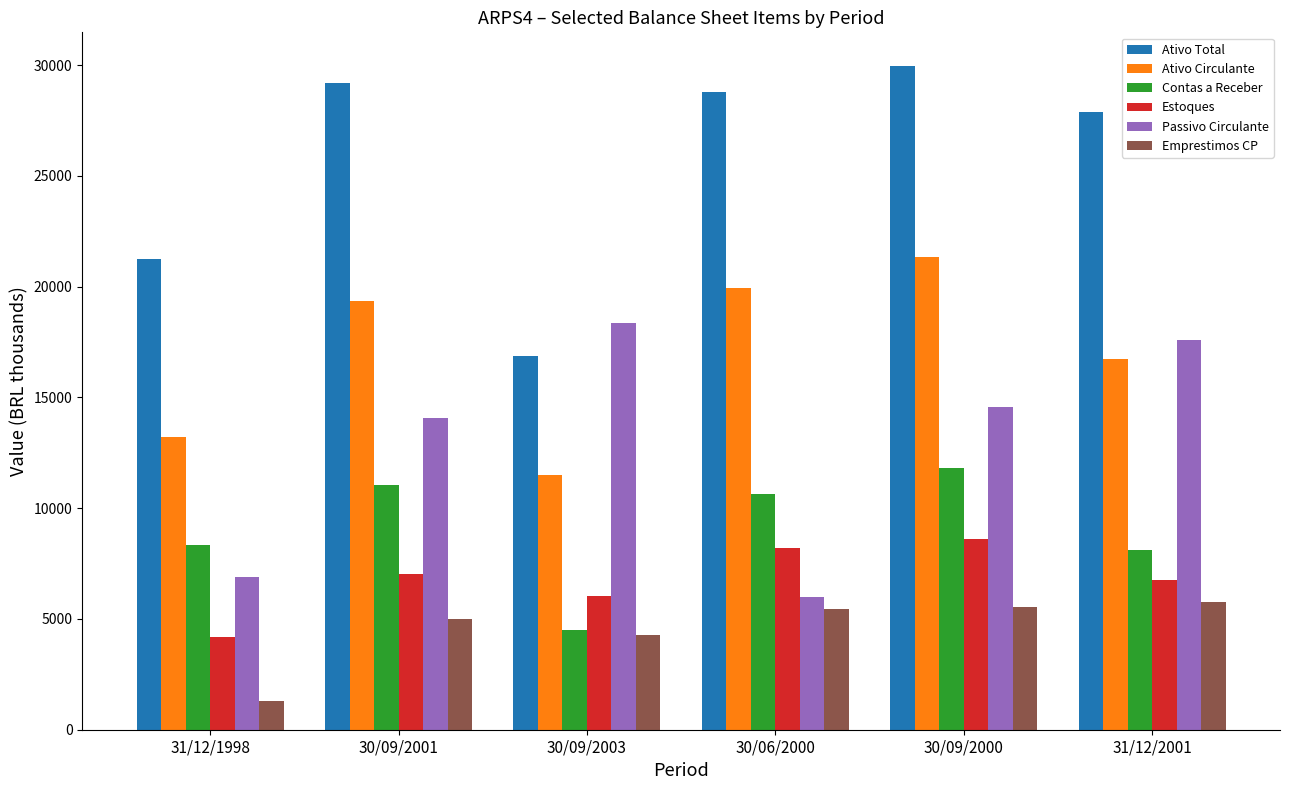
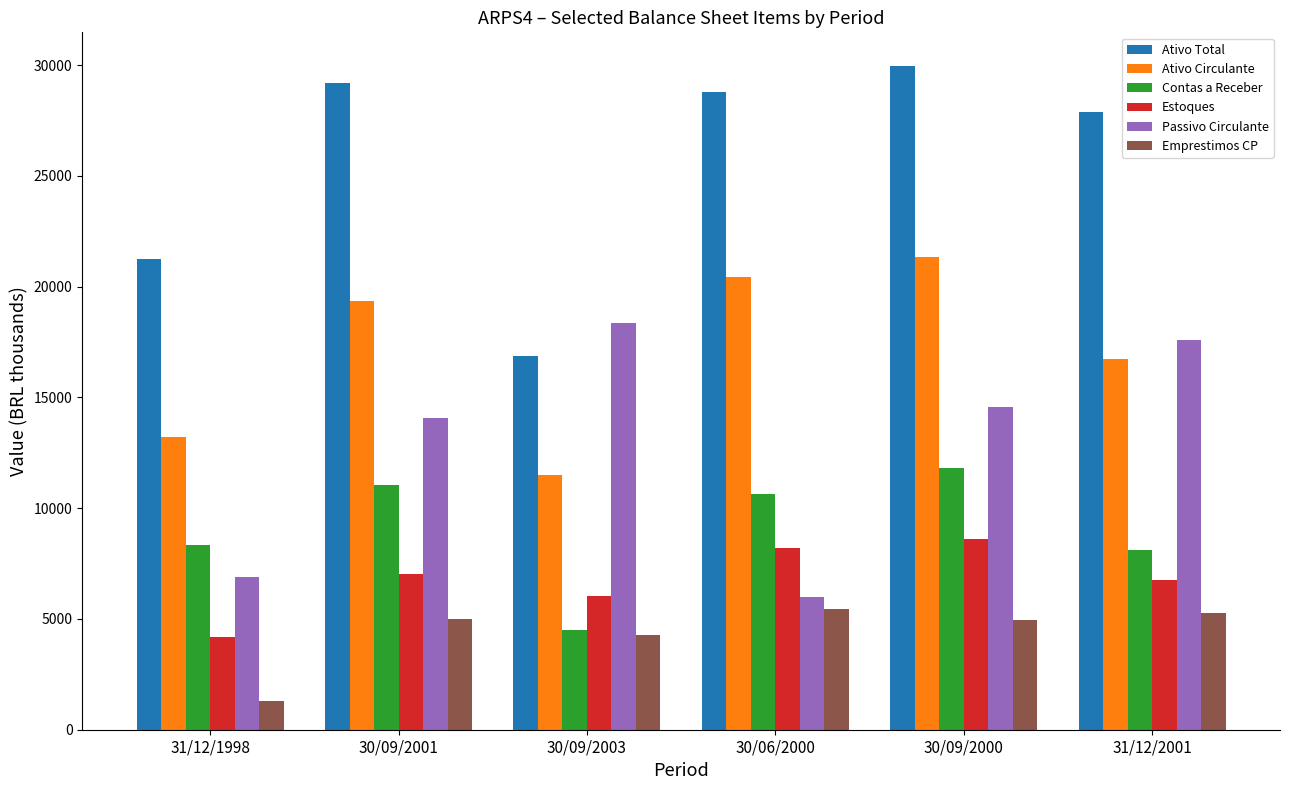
  {
    "Ativo Total": {
      "31/12/1998": 21200,
      "30/09/2001": 29200,
      "30/09/2003": 16900,
      "30/06/2000": 28800,
      "30/09/2000": 30000,
      "31/12/2001": 27900
    },
    "Ativo Circulante": {
      "31/12/1998": 13200,
      "30/09/2001": 19300,
      "30/09/2003": 11500,
-     "30/06/2000": 19900,
+     "30/06/2000": 20400,
      "30/09/2000": 21400,
      "31/12/2001": 16700
    },
    "Contas a Receber": {
      "31/12/1998": 8300,
      "30/09/2001": 11100,
      "30/09/2003": 4500,
      "30/06/2000": 10700,
      "30/09/2000": 11800,
      "31/12/2001": 8100
    },
    "Estoques": {
      "31/12/1998": 4200,
      "30/09/2001": 7000,
      "30/09/2003": 6000,
      "30/06/2000": 8200,
      "30/09/2000": 8600,
      "31/12/2001": 6800
    },
    "Passivo Circulante": {
      "31/12/1998": 6900,
      "30/09/2001": 14100,
      "30/09/2003": 18300,
      "30/06/2000": 6000,
      "30/09/2000": 14600,
      "31/12/2001": 17600
    },
    "Emprestimos CP": {
      "31/12/1998": 1300,
      "30/09/2001": 5000,
      "30/09/2003": 4300,
      "30/06/2000": 5400,
-     "30/09/2000": 5500,
-     "31/12/2001": 5800
+     "30/09/2000": 4900,
+     "31/12/2001": 5300
    }
  }
